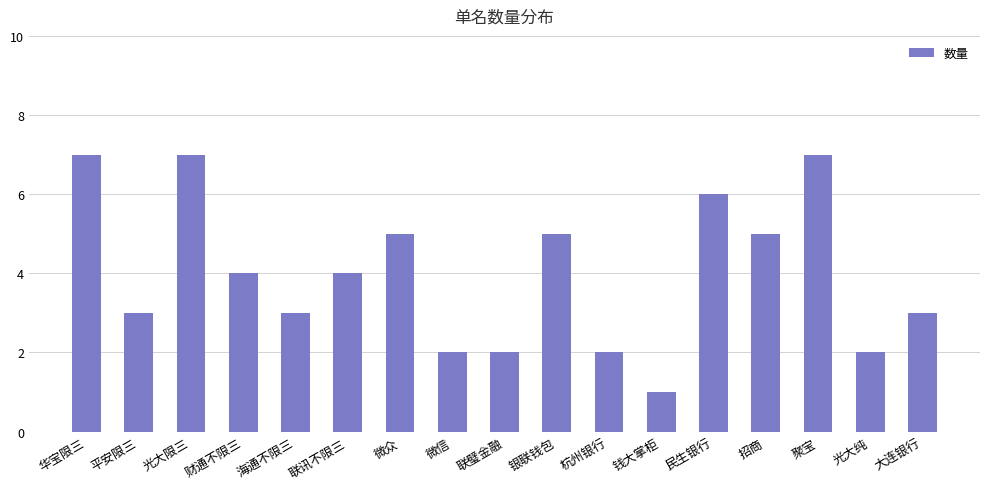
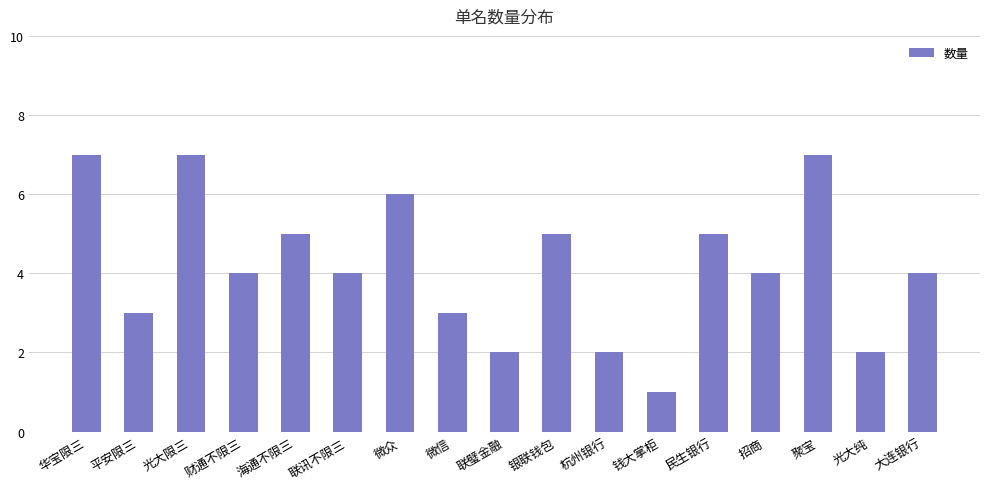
  {
    "华宝限三": 7,
    "平安限三": 3,
    "光大限三": 7,
    "财通不限三": 4,
-   "海通不限三": 3,
+   "海通不限三": 5,
    "联讯不限三": 4,
-   "微众": 5,
-   "微信": 2,
+   "微众": 6,
+   "微信": 3,
    "联璧金融": 2,
    "银联钱包": 5,
    "杭州银行": 2,
    "钱大掌柜": 1,
-   "民生银行": 6,
-   "招商": 5,
+   "民生银行": 5,
+   "招商": 4,
    "聚宝": 7,
    "光大纯": 2,
-   "大连银行": 3
+   "大连银行": 4
  }
